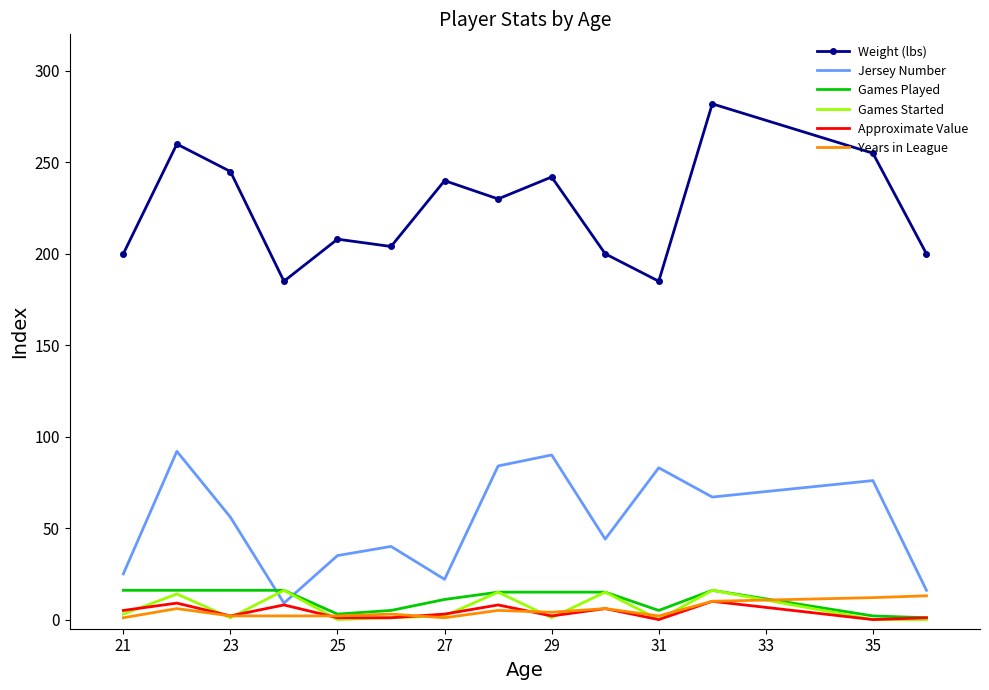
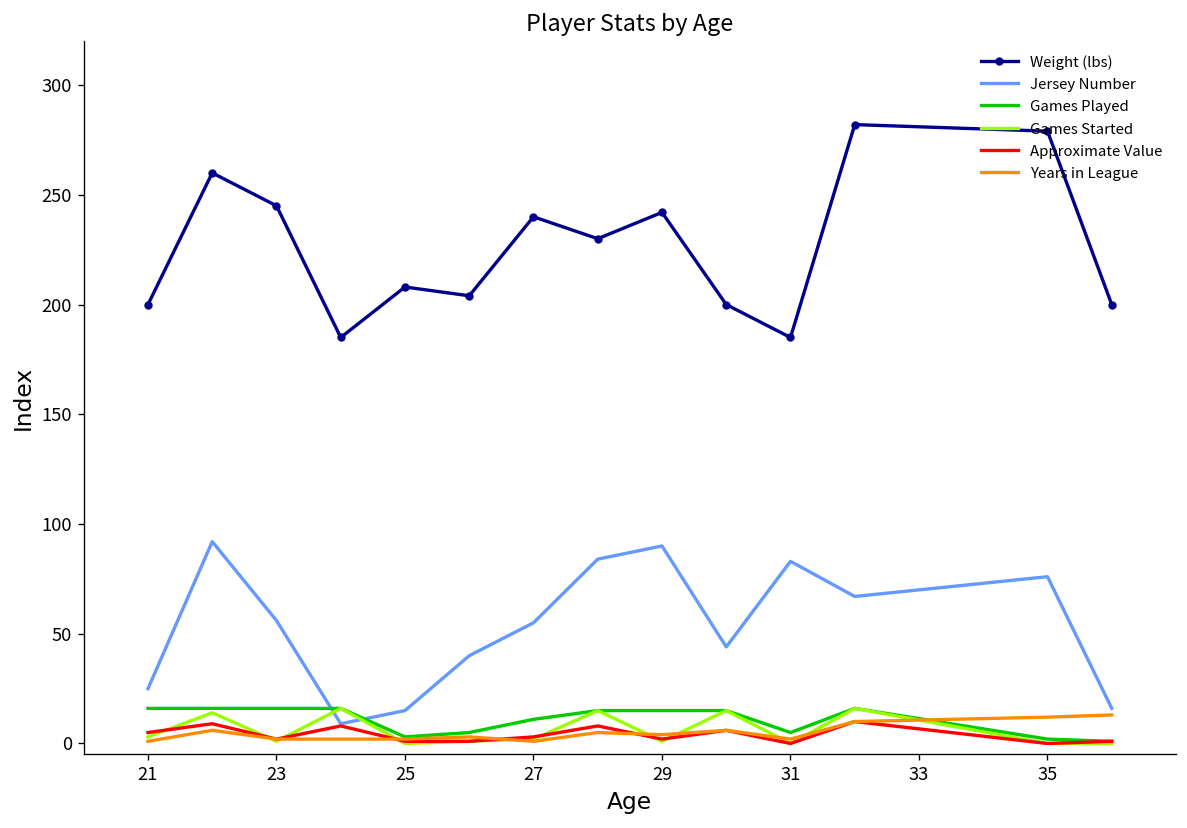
  {
    "Weight (lbs)": {
      "21": 200,
      "23": 245,
      "25": 208,
      "27": 240,
      "29": 242,
      "31": 185,
-     "35": 255
+     "35": 279
    },
    "Jersey Number": {
      "21": 25,
      "23": 56,
-     "25": 35,
-     "27": 22,
+     "25": 15,
+     "27": 55,
      "29": 90,
      "31": 83,
      "35": 76
    },
    "Games Played": {
      "21": 16,
      "23": 16,
      "27": 11,
      "29": 15,
      "31": 5,
      "35": 2
    },
    "Games Started": {
      "21": 3
    },
    "Approximate Value": {
      "21": 5
    },
    "Years in League": {
      "21": 1,
      "29": 4,
      "31": 2,
      "35": 12
    }
  }
